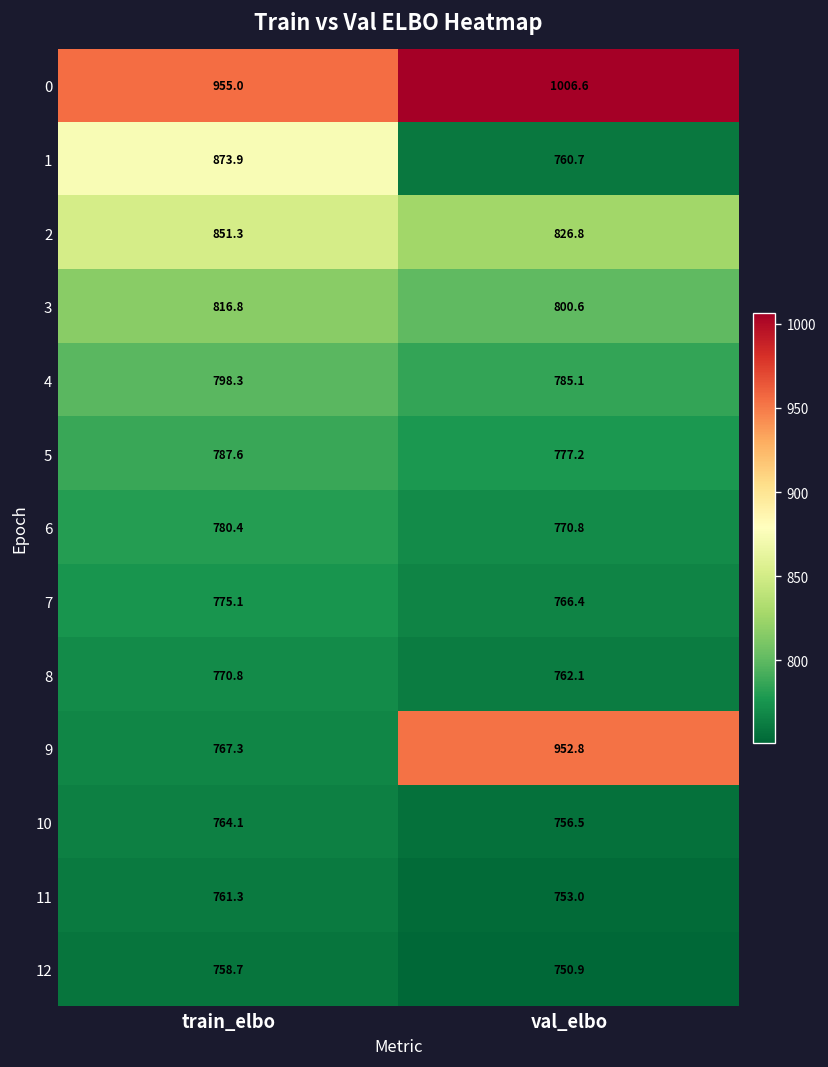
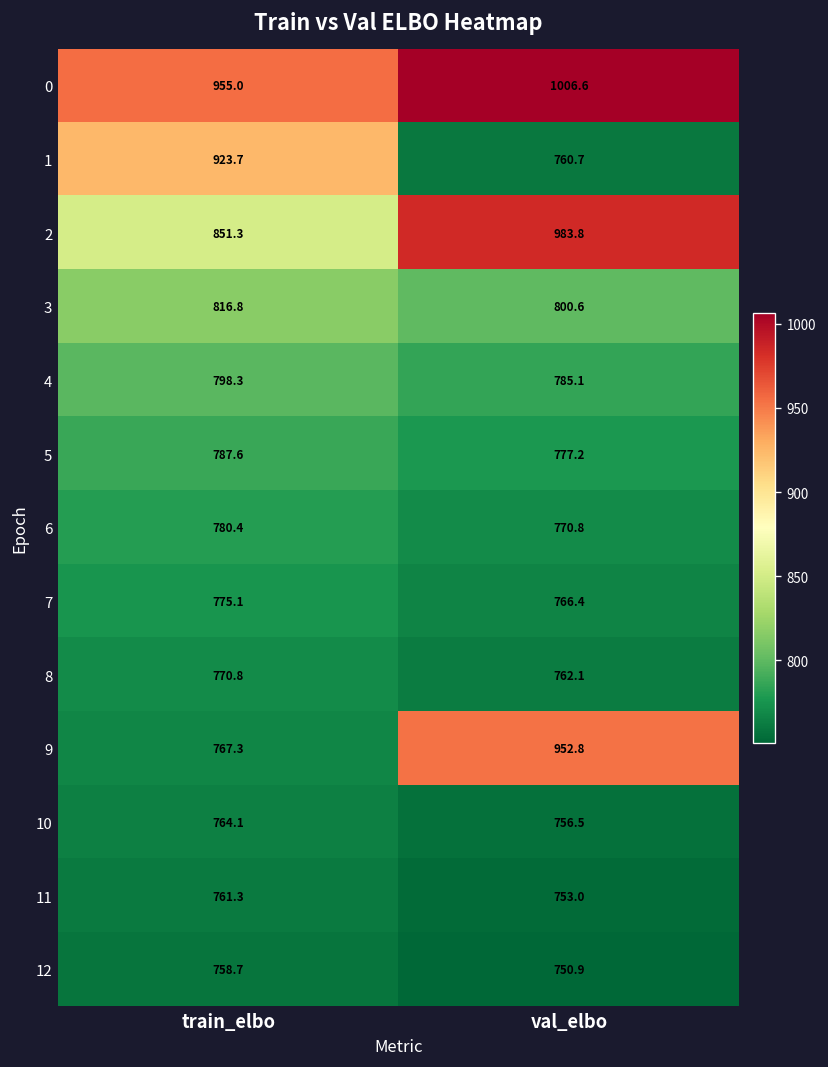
  {
    "0": {
      "train_elbo": 955.0,
      "val_elbo": 1006.6
    },
    "1": {
-     "train_elbo": 873.9,
+     "train_elbo": 923.7,
      "val_elbo": 760.7
    },
    "2": {
      "train_elbo": 851.3,
-     "val_elbo": 826.8
+     "val_elbo": 983.8
    },
    "3": {
      "train_elbo": 816.8,
      "val_elbo": 800.6
    },
    "4": {
      "train_elbo": 798.3,
      "val_elbo": 785.1
    },
    "5": {
      "train_elbo": 787.6,
      "val_elbo": 777.2
    },
    "6": {
      "train_elbo": 780.4,
      "val_elbo": 770.8
    },
    "7": {
      "train_elbo": 775.1,
      "val_elbo": 766.4
    },
    "8": {
      "train_elbo": 770.8,
      "val_elbo": 762.1
    },
    "9": {
      "train_elbo": 767.3,
      "val_elbo": 952.8
    },
    "10": {
      "train_elbo": 764.1,
      "val_elbo": 756.5
    },
    "11": {
      "train_elbo": 761.3,
      "val_elbo": 753.0
    },
    "12": {
      "train_elbo": 758.7,
      "val_elbo": 750.9
    }
  }
